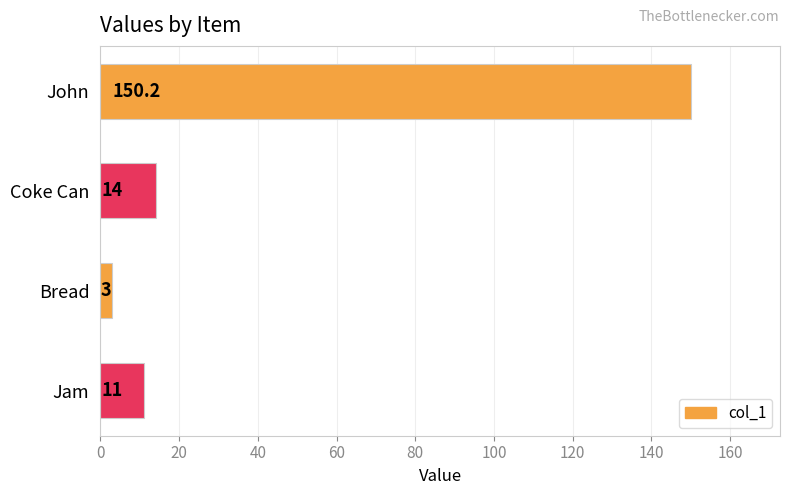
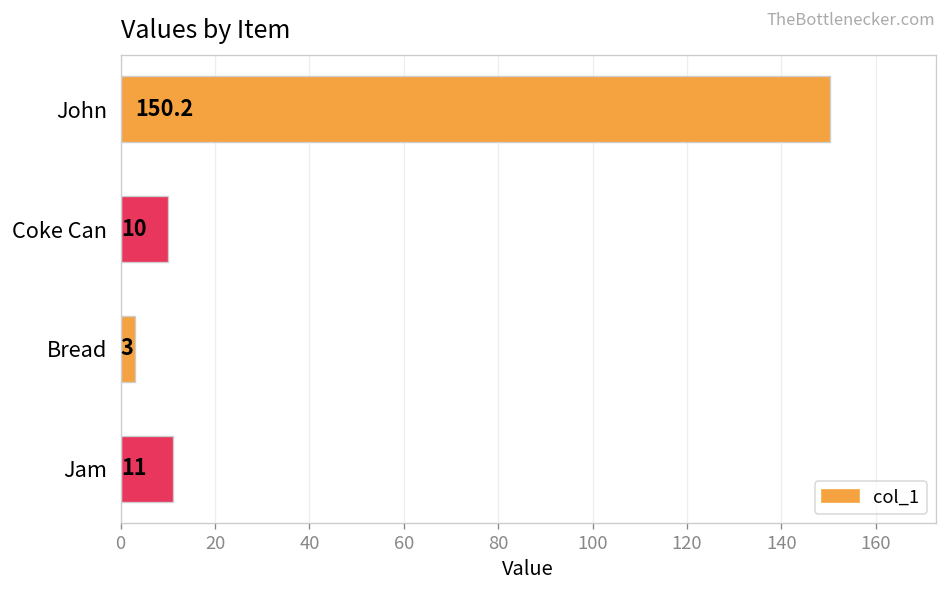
  {
    "John": 150.2,
-   "Coke Can": 14,
+   "Coke Can": 10,
    "Bread": 3,
    "Jam": 11
  }
